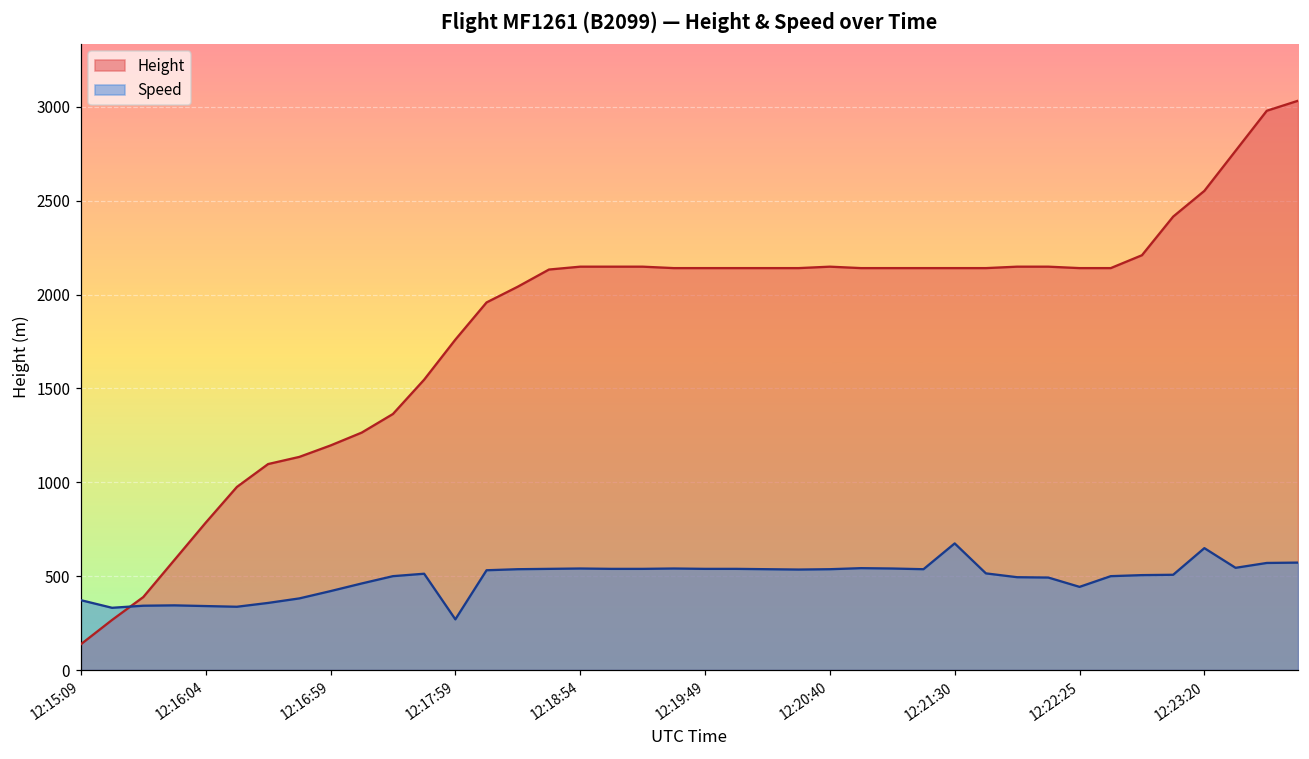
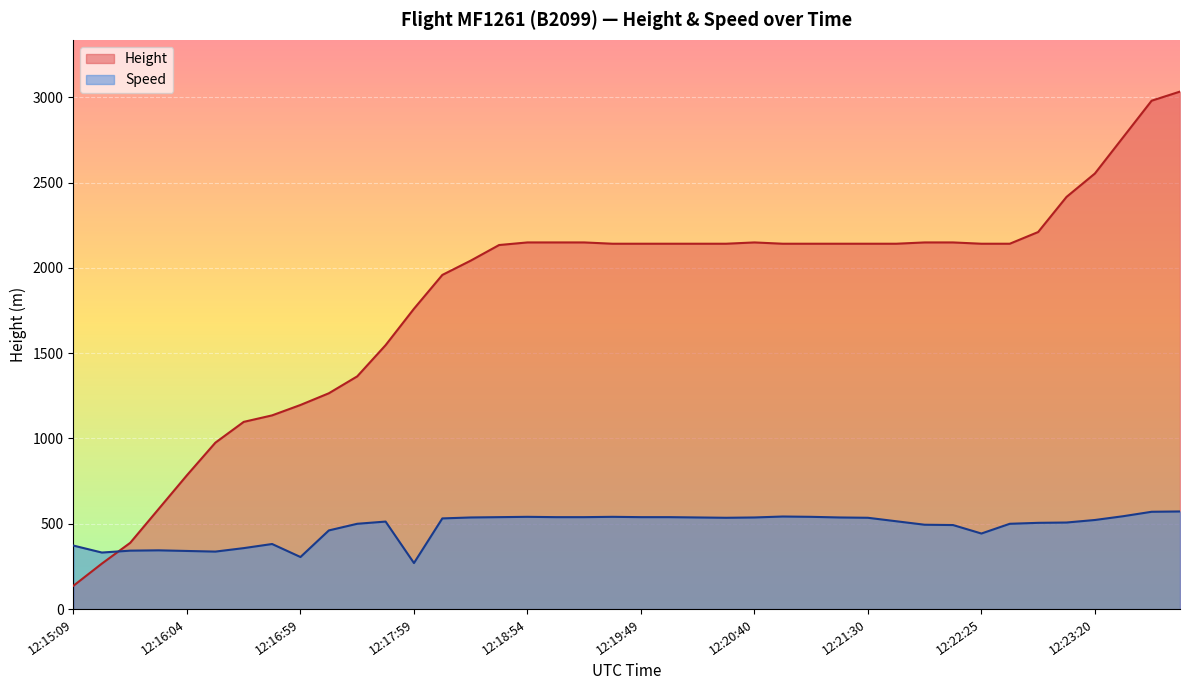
  {
    "Height": {
      "12:15:09": 140,
      "12:16:04": 780,
      "12:16:59": 1200,
      "12:17:59": 1760,
      "12:18:54": 2150,
      "12:19:49": 2140,
      "12:20:40": 2150,
      "12:21:30": 2140,
      "12:22:25": 2140,
      "12:23:20": 2550
    },
    "Speed": {
      "12:15:09": 370,
      "12:16:04": 340,
-     "12:16:59": 420,
+     "12:16:59": 310,
      "12:17:59": 270,
      "12:18:54": 540,
      "12:19:49": 540,
      "12:20:40": 540,
-     "12:21:30": 670,
+     "12:21:30": 540,
      "12:22:25": 440,
-     "12:23:20": 650
+     "12:23:20": 520
    }
  }
